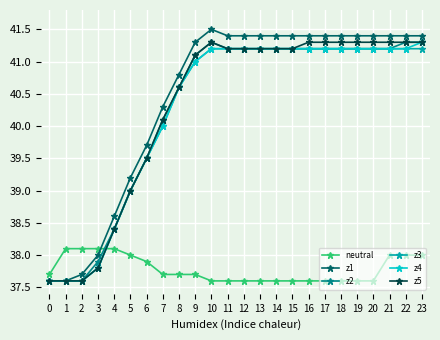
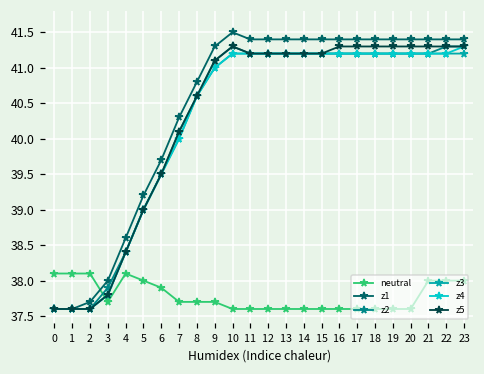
  {
    "neutral": {
-     "0": 37.7,
+     "0": 38.1,
      "1": 38.1,
      "2": 38.1,
-     "3": 38.1,
+     "3": 37.7,
      "4": 38.1,
      "5": 38.0,
      "6": 37.9,
      "7": 37.7,
      "8": 37.7,
      "9": 37.7,
      "10": 37.6,
      "11": 37.6,
      "12": 37.6,
      "13": 37.6,
      "14": 37.6,
      "15": 37.6,
      "16": 37.6
    }
  }
